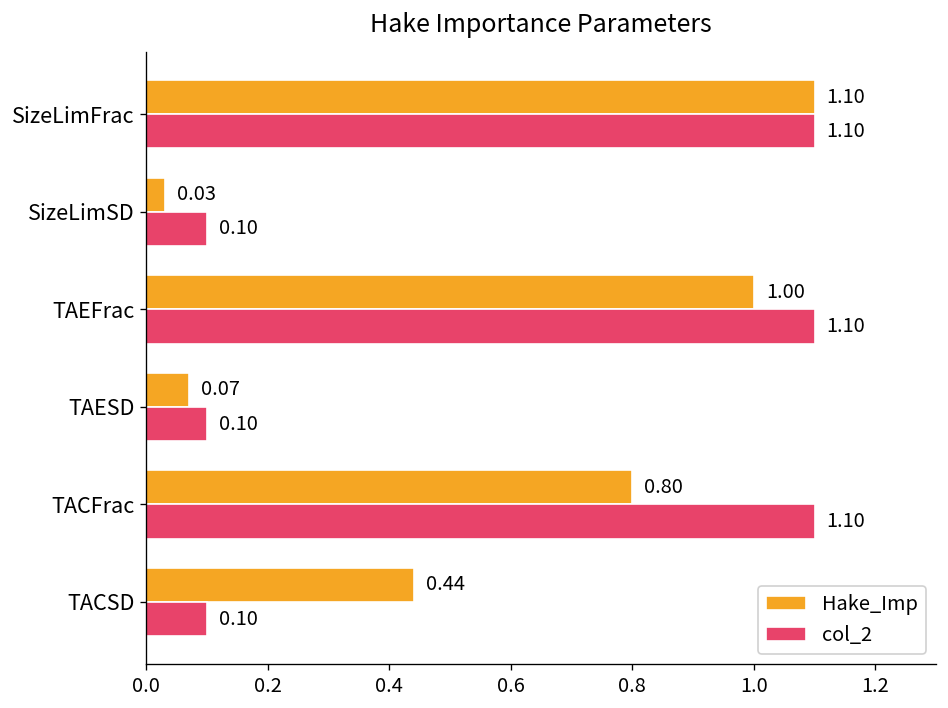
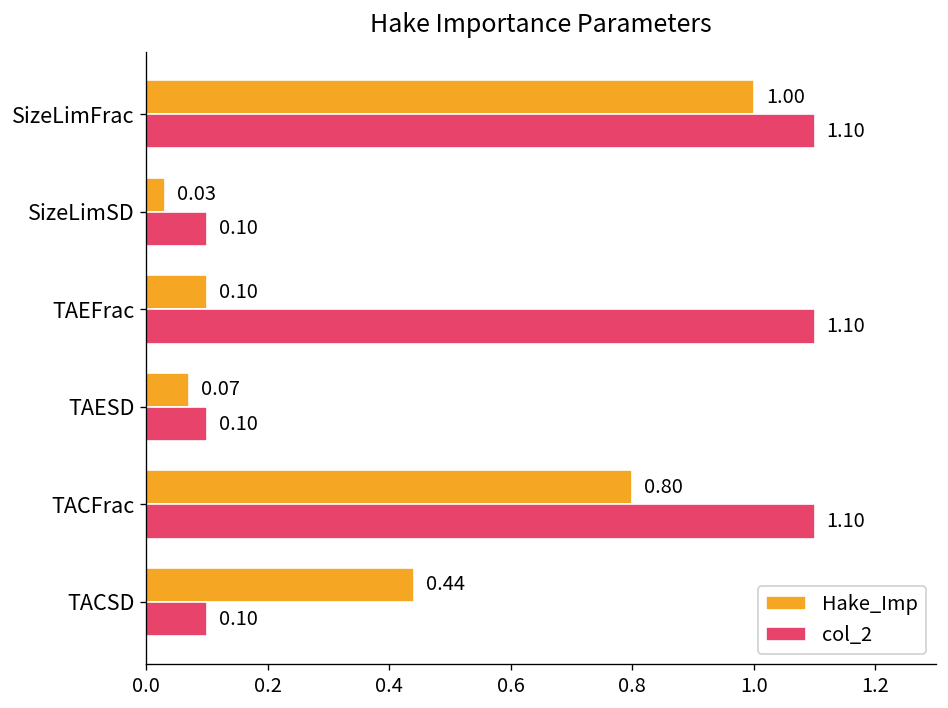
  {
    "Hake_Imp": {
-     "SizeLimFrac": 1.10,
+     "SizeLimFrac": 1.00,
      "SizeLimSD": 0.03,
-     "TAEFrac": 1.00,
+     "TAEFrac": 0.10,
      "TAESD": 0.07,
      "TACFrac": 0.80,
      "TACSD": 0.44
    },
    "col_2": {
      "SizeLimFrac": 1.10,
      "SizeLimSD": 0.10,
      "TAEFrac": 1.10,
      "TAESD": 0.10,
      "TACFrac": 1.10,
      "TACSD": 0.10
    }
  }
